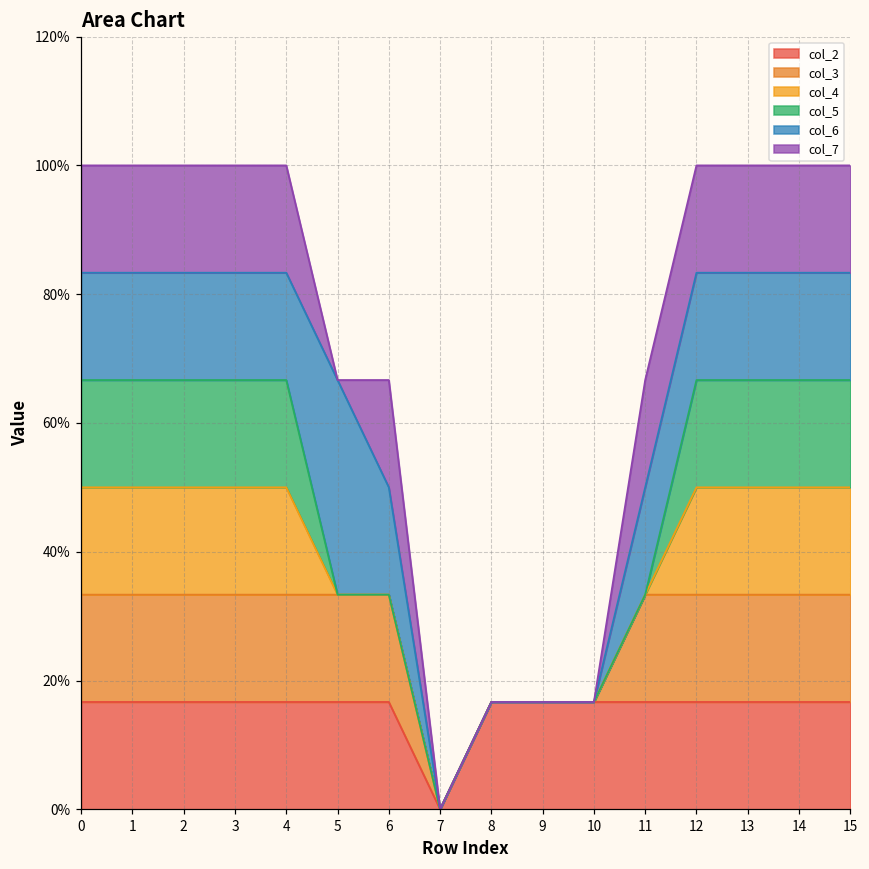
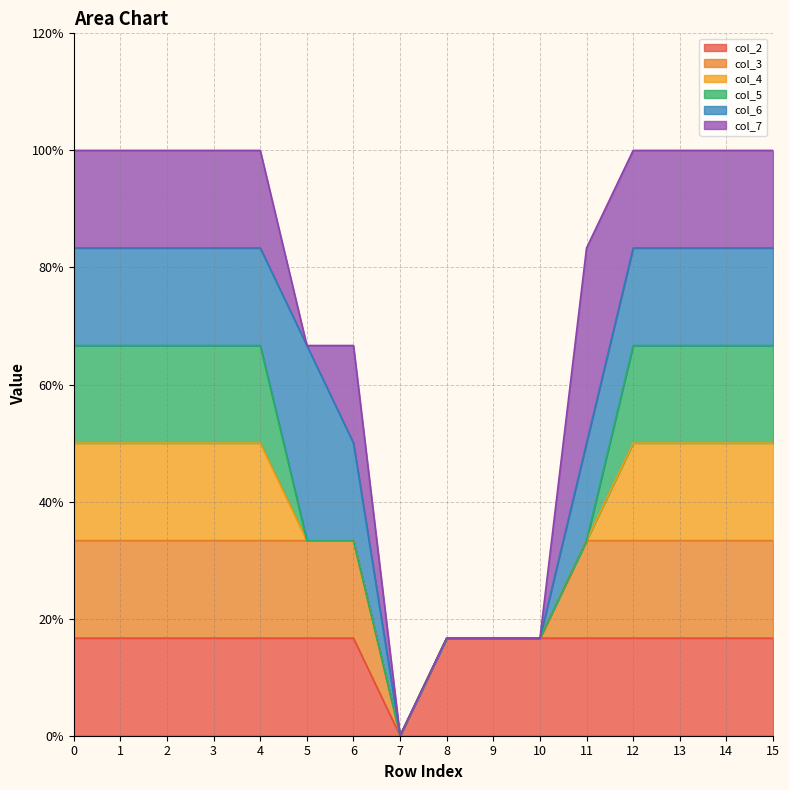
  {
    "col_5": {
      "0": "17%",
      "1": "17%",
      "2": "17%",
      "3": "17%",
      "4": "17%",
      "12": "17%",
      "13": "17%",
      "14": "17%",
      "15": "17%"
    },
    "col_6": {
      "0": "17%",
      "1": "17%",
      "2": "17%",
      "3": "17%",
      "4": "17%",
      "6": "17%",
      "11": "17%",
      "12": "17%",
      "13": "17%",
      "14": "17%",
      "15": "17%"
    },
    "col_7": {
      "0": "17%",
      "1": "17%",
      "2": "17%",
      "3": "17%",
      "4": "17%",
      "6": "17%",
-     "11": "17%",
+     "11": "33%",
      "12": "17%",
      "13": "17%",
      "14": "17%",
      "15": "17%"
    }
  }
